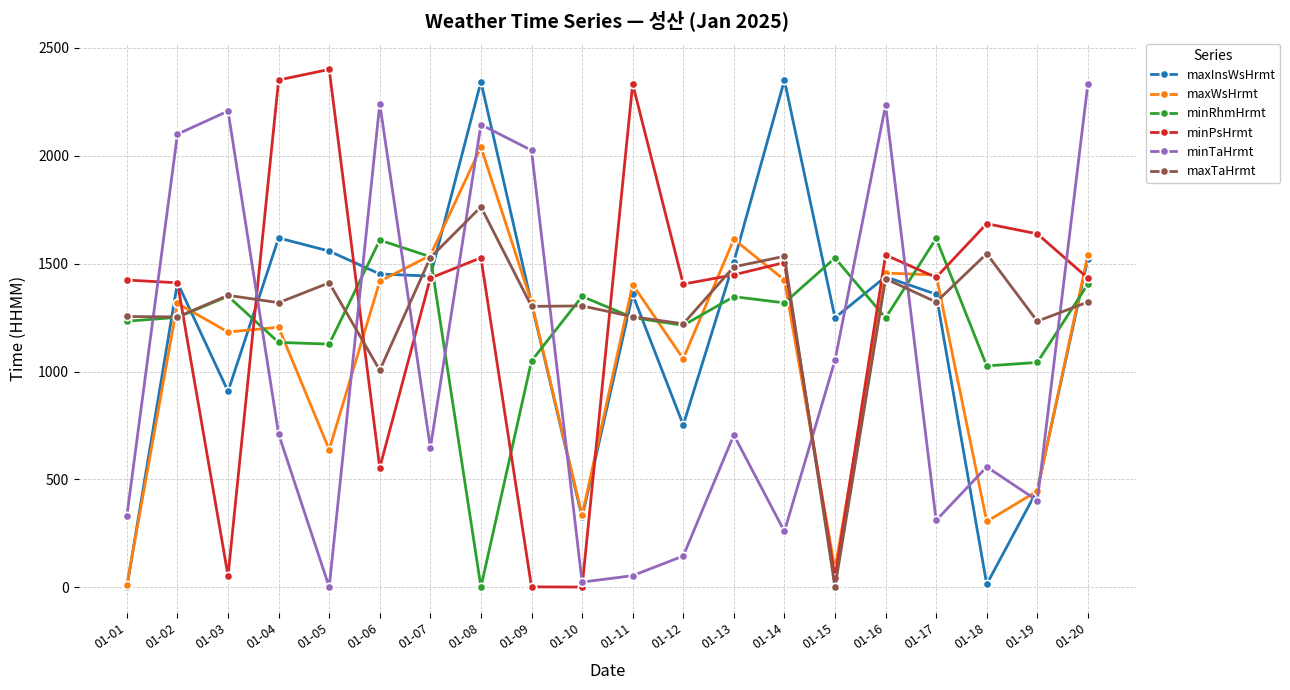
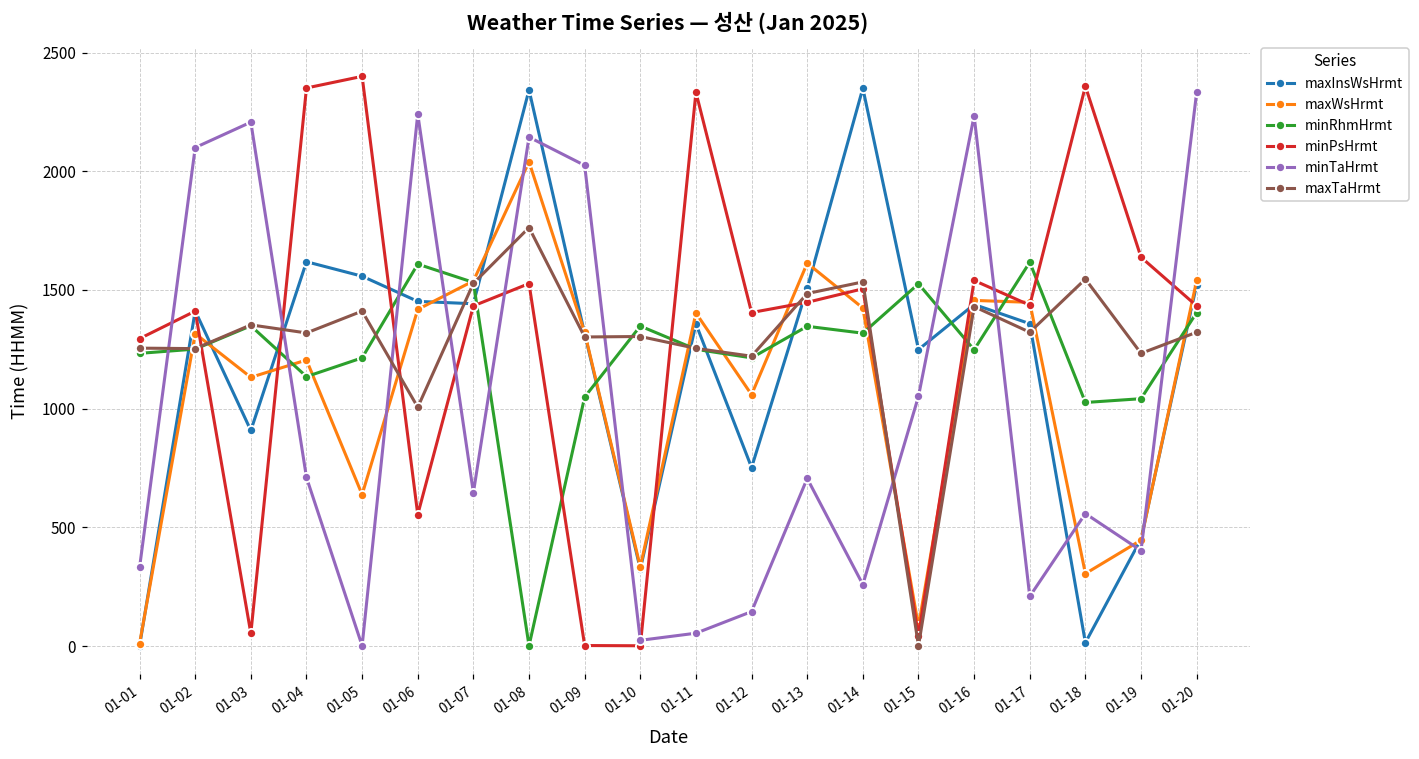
  {
    "maxInsWsHrmt": {
      "01-03": 910,
      "01-04": 1620,
      "01-05": 1560,
      "01-06": 1450,
      "01-08": 2340,
      "01-11": 1360,
      "01-12": 750,
      "01-13": 1510,
      "01-14": 2350,
      "01-15": 1250,
      "01-17": 1360,
      "01-18": 10,
      "01-20": 1520
    },
    "maxWsHrmt": {
      "01-02": 1320,
-     "01-03": 1180,
+     "01-03": 1130,
      "01-04": 1210,
      "01-05": 640,
      "01-06": 1420,
      "01-08": 2040,
      "01-11": 1400,
      "01-12": 1060,
      "01-13": 1610,
      "01-14": 1420,
      "01-15": 80,
      "01-16": 1460,
      "01-17": 1450,
      "01-18": 310,
      "01-20": 1540
    },
    "minRhmHrmt": {
      "01-01": 1230,
      "01-04": 1140,
-     "01-05": 1130,
+     "01-05": 1210,
      "01-06": 1610,
      "01-08": 0,
      "01-09": 1050,
      "01-10": 1350,
      "01-13": 1350,
      "01-14": 1320,
      "01-15": 1530,
      "01-16": 1250,
      "01-17": 1620,
      "01-18": 1030,
      "01-19": 1040,
      "01-20": 1410
    },
    "minPsHrmt": {
-     "01-01": 1420,
+     "01-01": 1300,
      "01-03": 50,
      "01-04": 2350,
      "01-05": 2400,
      "01-06": 550,
      "01-08": 1530,
      "01-09": 0,
      "01-10": 0,
      "01-11": 2330,
      "01-12": 1410,
      "01-13": 1450,
      "01-14": 1510,
      "01-15": 40,
      "01-16": 1540,
      "01-17": 1440,
-     "01-18": 1690,
+     "01-18": 2360,
      "01-19": 1640,
      "01-20": 1430
    },
    "minTaHrmt": {
      "01-01": 330,
      "01-02": 2100,
      "01-03": 2210,
      "01-04": 710,
      "01-05": 0,
      "01-06": 2240,
      "01-07": 650,
      "01-08": 2140,
      "01-09": 2030,
      "01-10": 20,
      "01-11": 50,
      "01-12": 150,
      "01-13": 710,
      "01-14": 260,
      "01-15": 1050,
      "01-16": 2230,
-     "01-17": 310,
+     "01-17": 210,
      "01-18": 560,
      "01-19": 400,
      "01-20": 2330
    },
    "maxTaHrmt": {
      "01-01": 1260,
      "01-04": 1320,
      "01-05": 1410,
      "01-06": 1010,
      "01-08": 1760,
      "01-09": 1300,
      "01-10": 1300,
      "01-13": 1490,
      "01-14": 1530,
      "01-15": 0,
      "01-17": 1320,
      "01-18": 1550,
      "01-19": 1230,
      "01-20": 1320
    }
  }
